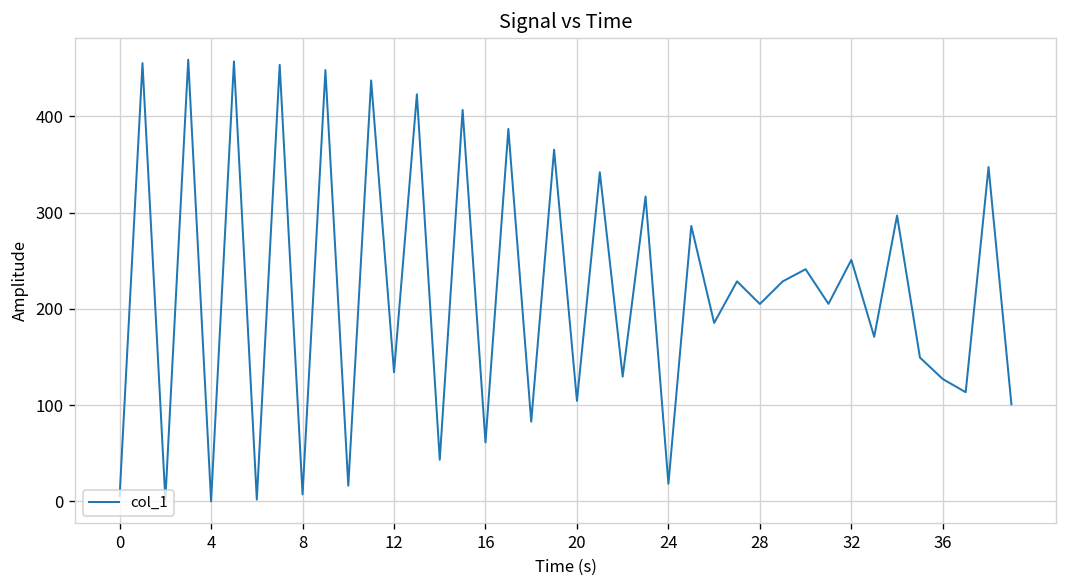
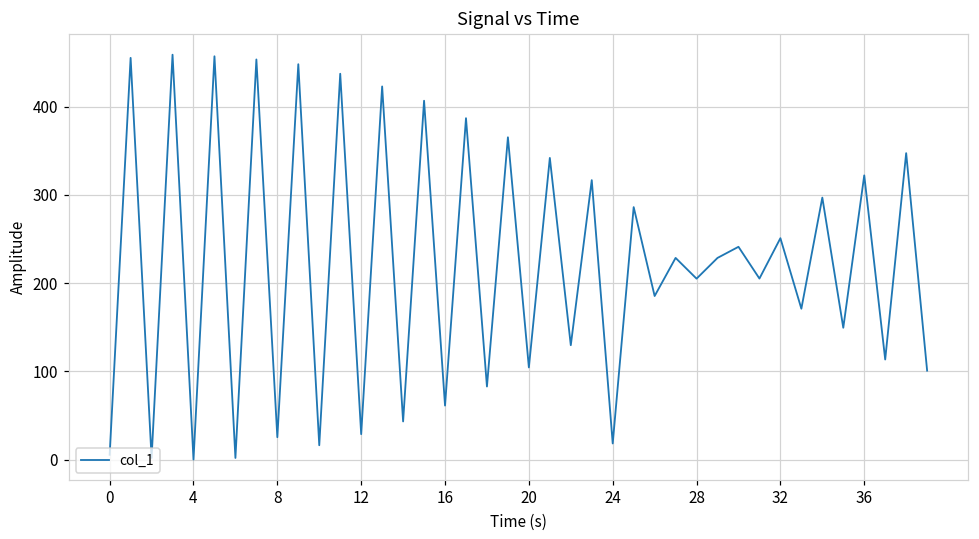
  {
    "4": 0,
-   "8": 10,
-   "12": 130,
+   "8": 30,
+   "12": 30,
    "16": 60,
    "20": 100,
    "24": 20,
    "28": 210,
    "32": 250,
-   "36": 130
+   "36": 320
  }
